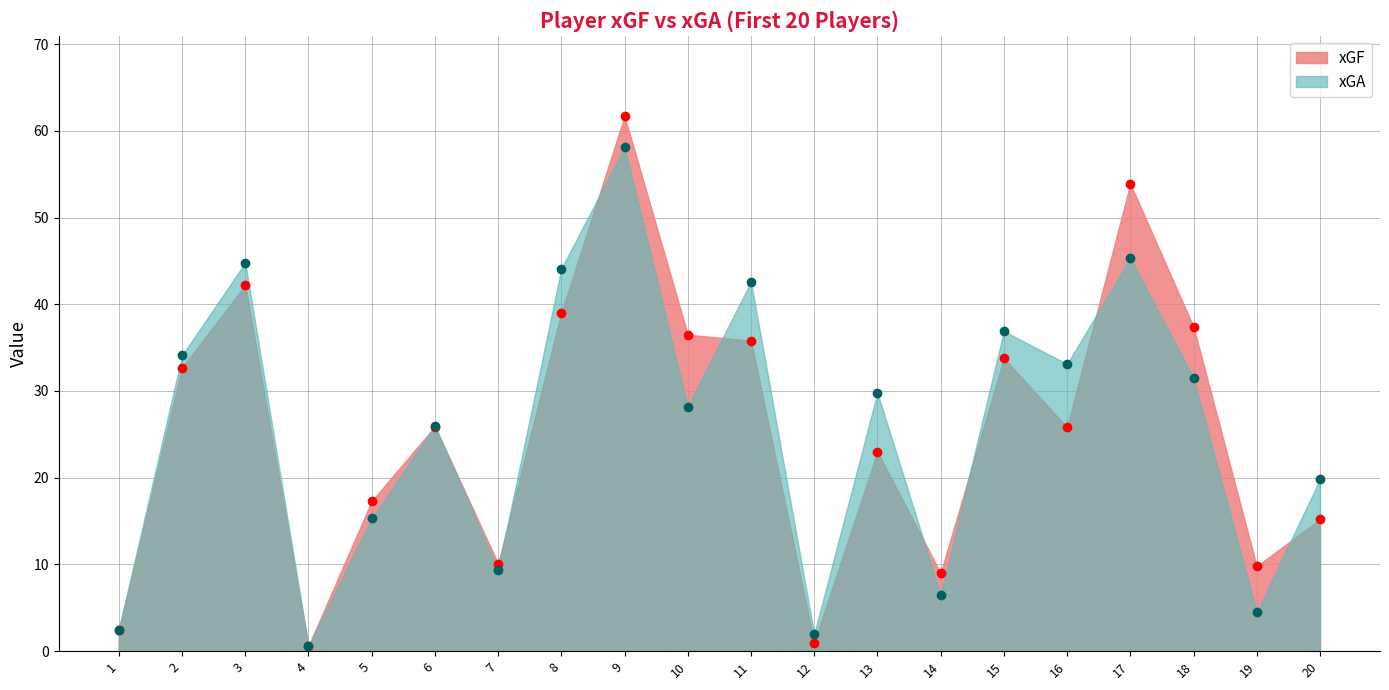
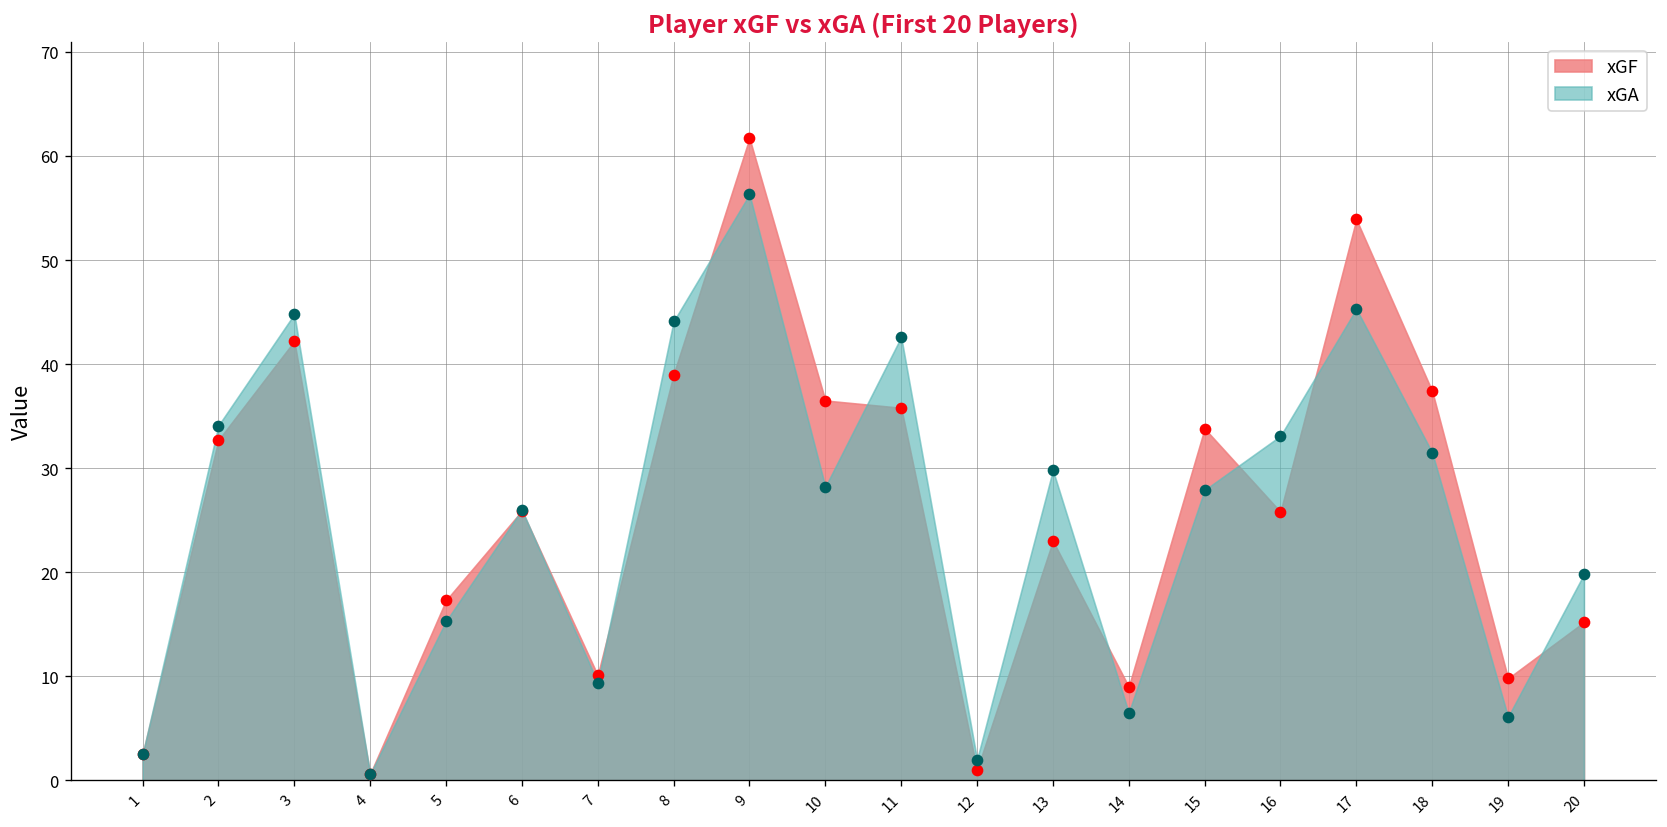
  {
    "xGF": {
      "2": 33,
      "3": 42,
      "5": 17,
      "7": 10,
      "8": 39,
      "9": 62,
      "10": 37,
      "11": 36,
      "12": 1,
      "13": 23,
      "14": 9,
      "15": 34,
      "16": 26,
      "17": 54,
      "18": 37,
      "19": 10,
      "20": 15
    },
    "xGA": {
      "2": 34,
      "3": 45,
      "5": 15,
      "7": 9,
      "8": 44,
-     "9": 58,
+     "9": 56,
      "10": 28,
      "11": 43,
      "12": 2,
      "13": 30,
      "14": 7,
-     "15": 37,
+     "15": 28,
      "16": 33,
      "17": 45,
      "18": 32,
-     "19": 5,
+     "19": 6,
      "20": 20
    }
  }
